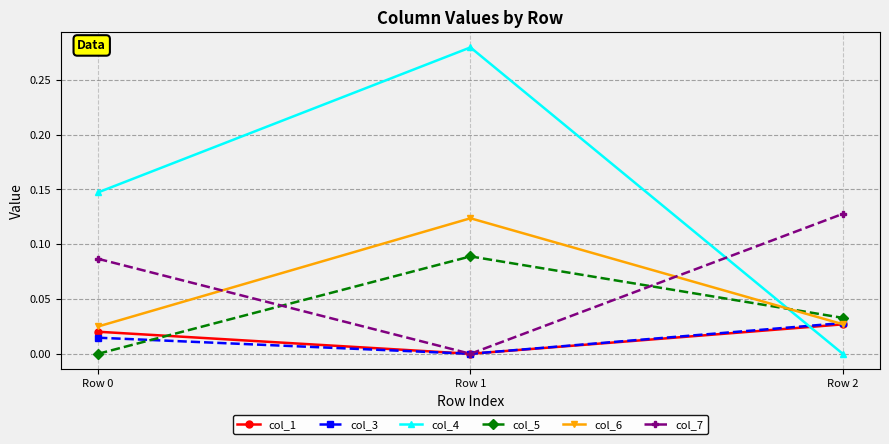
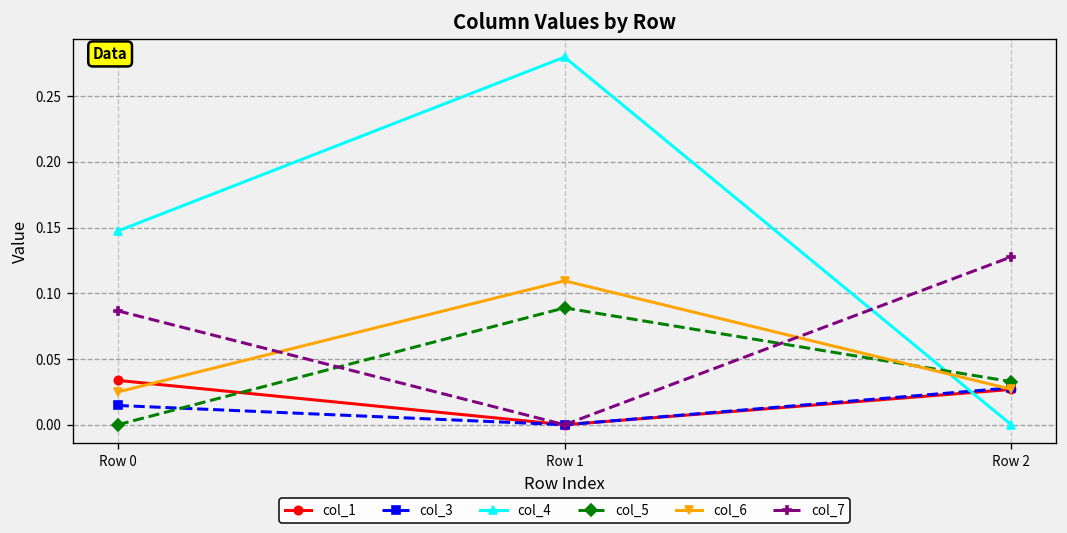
  {
    "col_1": {
-     "Row 0": 0.020
+     "Row 0": 0.034
    },
    "col_3": {
      "Row 0": 0.015
    },
    "col_4": {
      "Row 0": 0.147,
      "Row 1": 0.280,
      "Row 2": 0.000
    },
    "col_5": {
      "Row 0": 0.000,
      "Row 1": 0.089,
      "Row 2": 0.033
    },
    "col_6": {
      "Row 0": 0.025,
-     "Row 1": 0.124
+     "Row 1": 0.110
    },
    "col_7": {
      "Row 0": 0.087,
      "Row 2": 0.128
    }
  }
